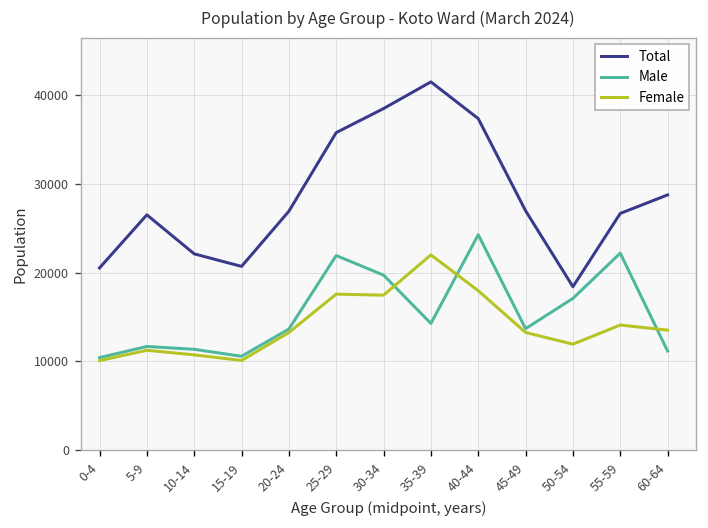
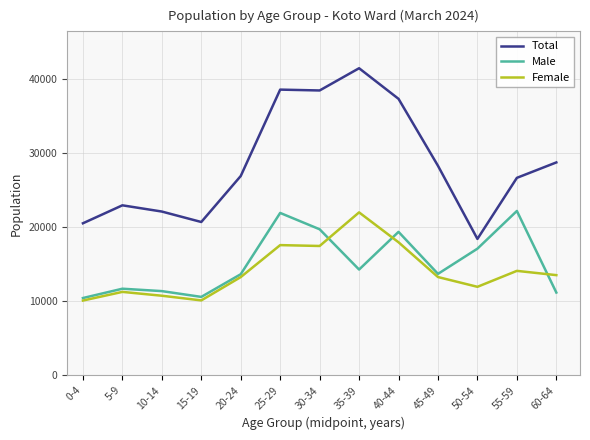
  {
    "Total": {
      "0-4": 21000,
-     "5-9": 26000,
+     "5-9": 23000,
      "10-14": 22000,
      "15-19": 21000,
      "20-24": 27000,
-     "25-29": 36000,
+     "25-29": 39000,
      "30-34": 38000,
      "35-39": 41000,
      "40-44": 37000,
-     "45-49": 27000,
+     "45-49": 28000,
      "50-54": 18000,
      "55-59": 27000,
      "60-64": 29000
    },
    "Male": {
      "5-9": 12000,
      "10-14": 11000,
      "15-19": 11000,
      "20-24": 14000,
      "25-29": 22000,
      "30-34": 20000,
      "35-39": 14000,
-     "40-44": 24000,
+     "40-44": 19000,
      "45-49": 14000,
      "50-54": 17000,
      "55-59": 22000,
      "60-64": 11000
    },
    "Female": {
      "5-9": 11000,
      "10-14": 11000,
      "15-19": 10000,
      "20-24": 13000,
      "25-29": 18000,
      "30-34": 17000,
      "35-39": 22000,
      "40-44": 18000,
      "45-49": 13000,
      "50-54": 12000,
      "55-59": 14000,
      "60-64": 14000
    }
  }
